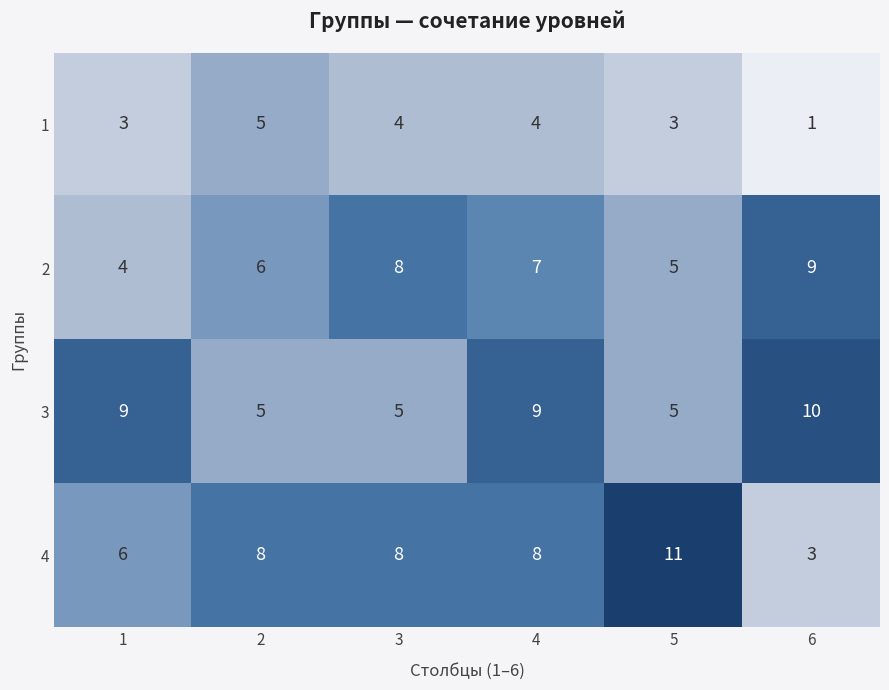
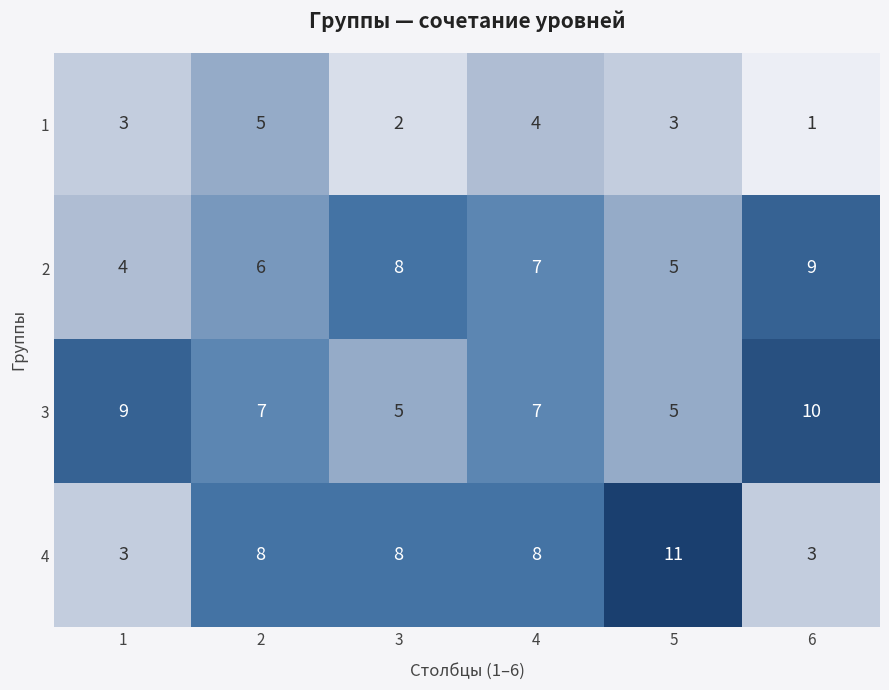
  {
    "1": {
      "1": 3,
      "2": 5,
-     "3": 4,
+     "3": 2,
      "4": 4,
      "5": 3,
      "6": 1
    },
    "2": {
      "1": 4,
      "2": 6,
      "3": 8,
      "4": 7,
      "5": 5,
      "6": 9
    },
    "3": {
      "1": 9,
-     "2": 5,
+     "2": 7,
      "3": 5,
-     "4": 9,
+     "4": 7,
      "5": 5,
      "6": 10
    },
    "4": {
-     "1": 6,
+     "1": 3,
      "2": 8,
      "3": 8,
      "4": 8,
      "5": 11,
      "6": 3
    }
  }
